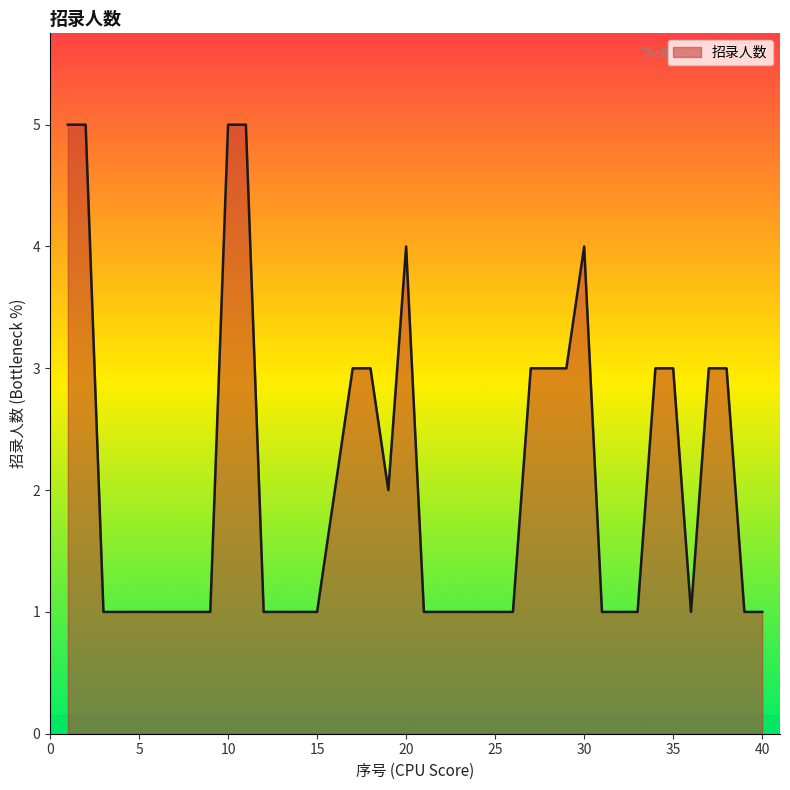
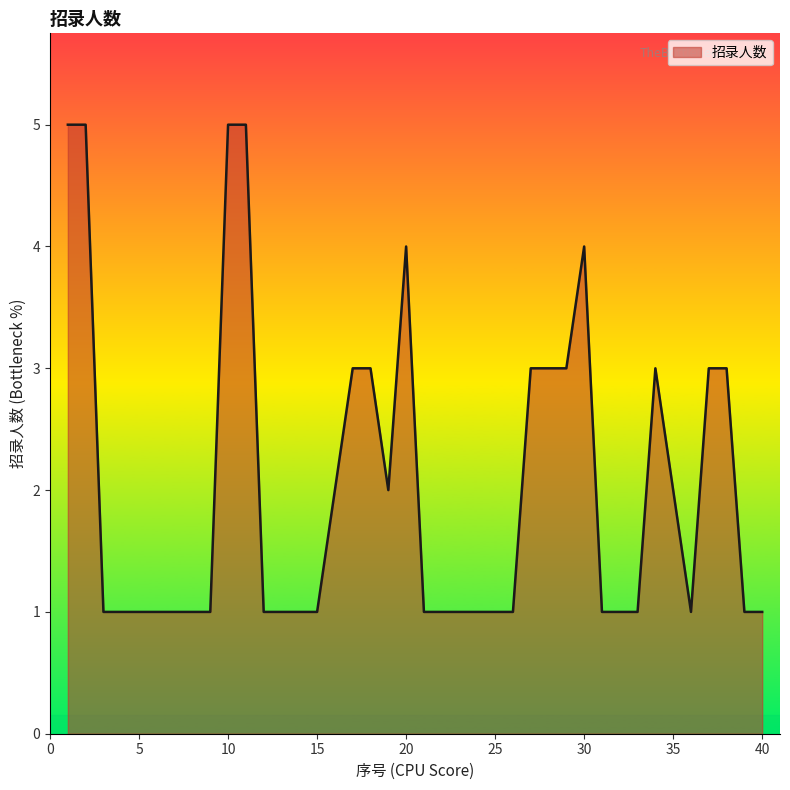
  {
    "5": 1,
    "10": 5,
    "15": 1,
    "20": 4,
    "25": 1,
    "30": 4,
-   "35": 3,
+   "35": 2,
    "40": 1
  }
